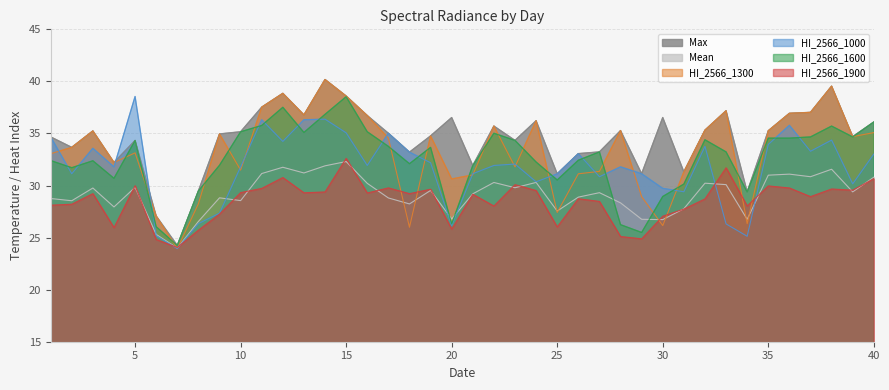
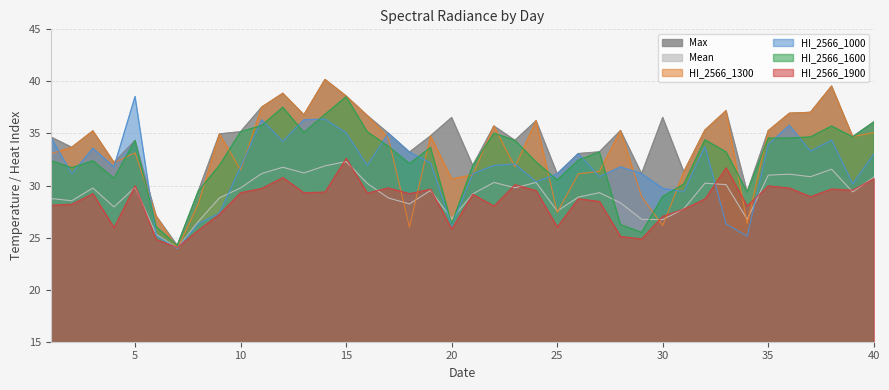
  {
    "Max": {
      "20": 36.5,
      "30": 36.5
    },
    "Mean": {
-     "10": 28.6,
+     "10": 29.8,
      "15": 32.3,
      "20": 26.8,
      "30": 26.7,
      "35": 31.0
    },
    "HI_2566_1000": {
      "5": 38.6,
      "10": 31.8,
      "15": 35.1,
      "30": 29.7,
      "35": 33.9,
      "40": 33.0
    },
    "HI_2566_1600": {
      "25": 30.5,
      "30": 28.9,
      "35": 34.6
    }
  }
